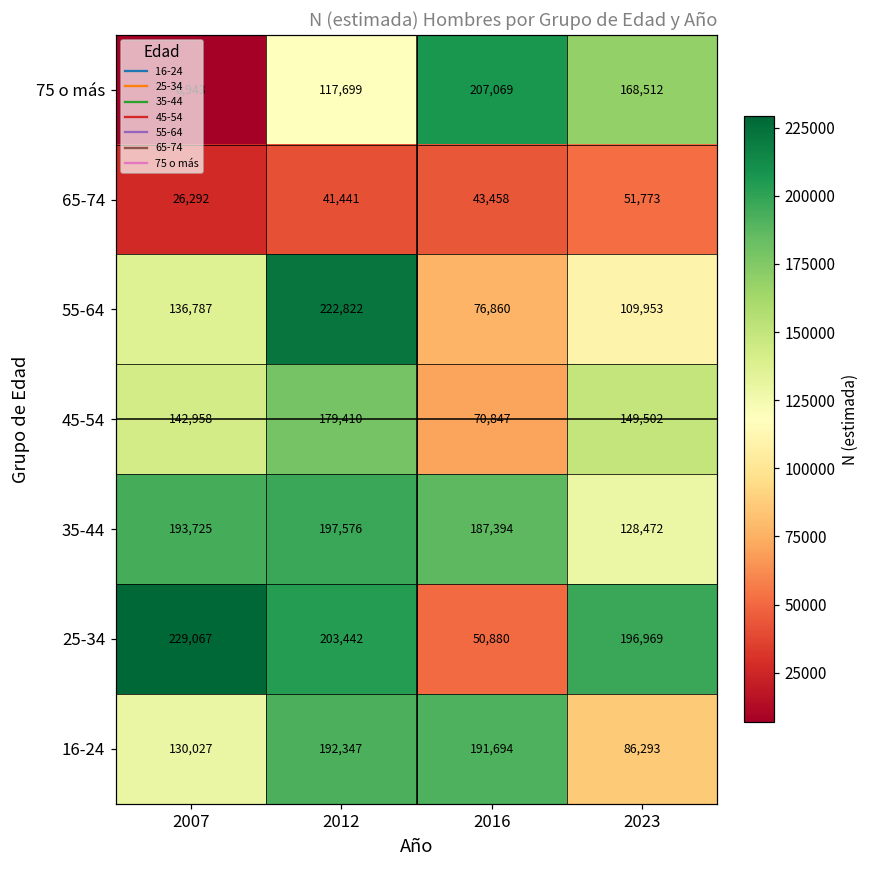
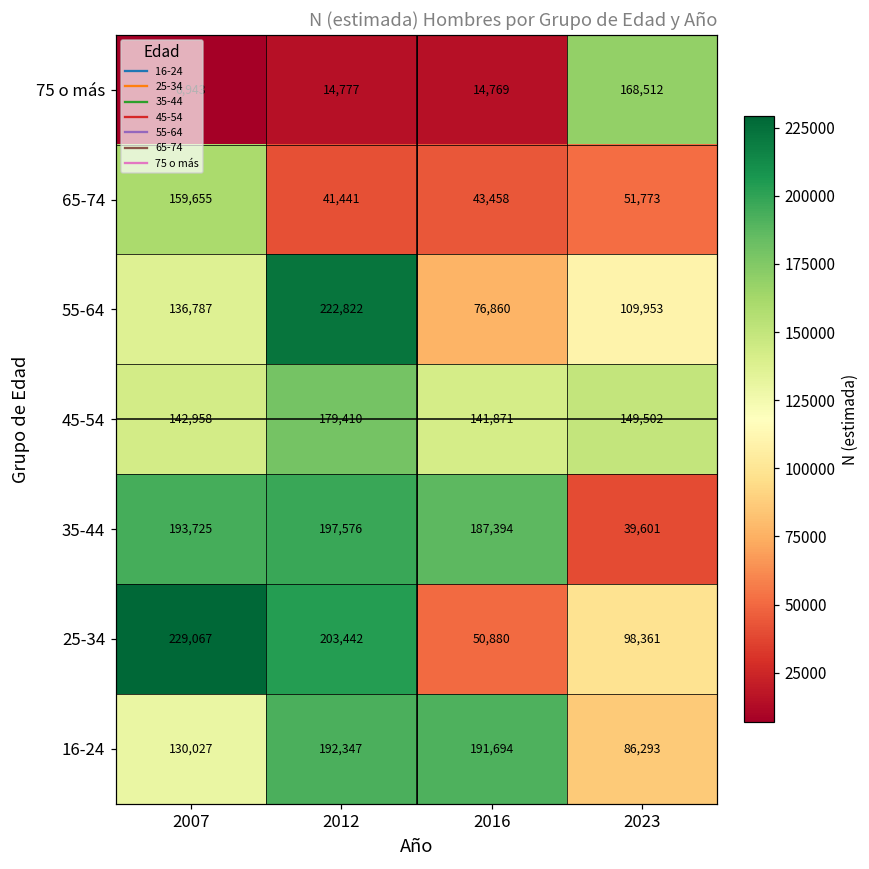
  {
    "75 o más": {
-     "2012": "117,699",
-     "2016": "207,069",
+     "2012": "14,777",
+     "2016": "14,769",
      "2023": "168,512"
    },
    "65-74": {
-     "2007": "26,292",
+     "2007": "159,655",
      "2012": "41,441",
      "2016": "43,458",
      "2023": "51,773"
    },
    "55-64": {
      "2007": "136,787",
      "2012": "222,822",
      "2016": "76,860",
      "2023": "109,953"
    },
    "45-54": {
      "2007": "142,958",
      "2012": "179,410",
-     "2016": "70,847",
+     "2016": "141,871",
      "2023": "149,502"
    },
    "35-44": {
      "2007": "193,725",
      "2012": "197,576",
      "2016": "187,394",
-     "2023": "128,472"
+     "2023": "39,601"
    },
    "25-34": {
      "2007": "229,067",
      "2012": "203,442",
      "2016": "50,880",
-     "2023": "196,969"
+     "2023": "98,361"
    },
    "16-24": {
      "2007": "130,027",
      "2012": "192,347",
      "2016": "191,694",
      "2023": "86,293"
    }
  }
